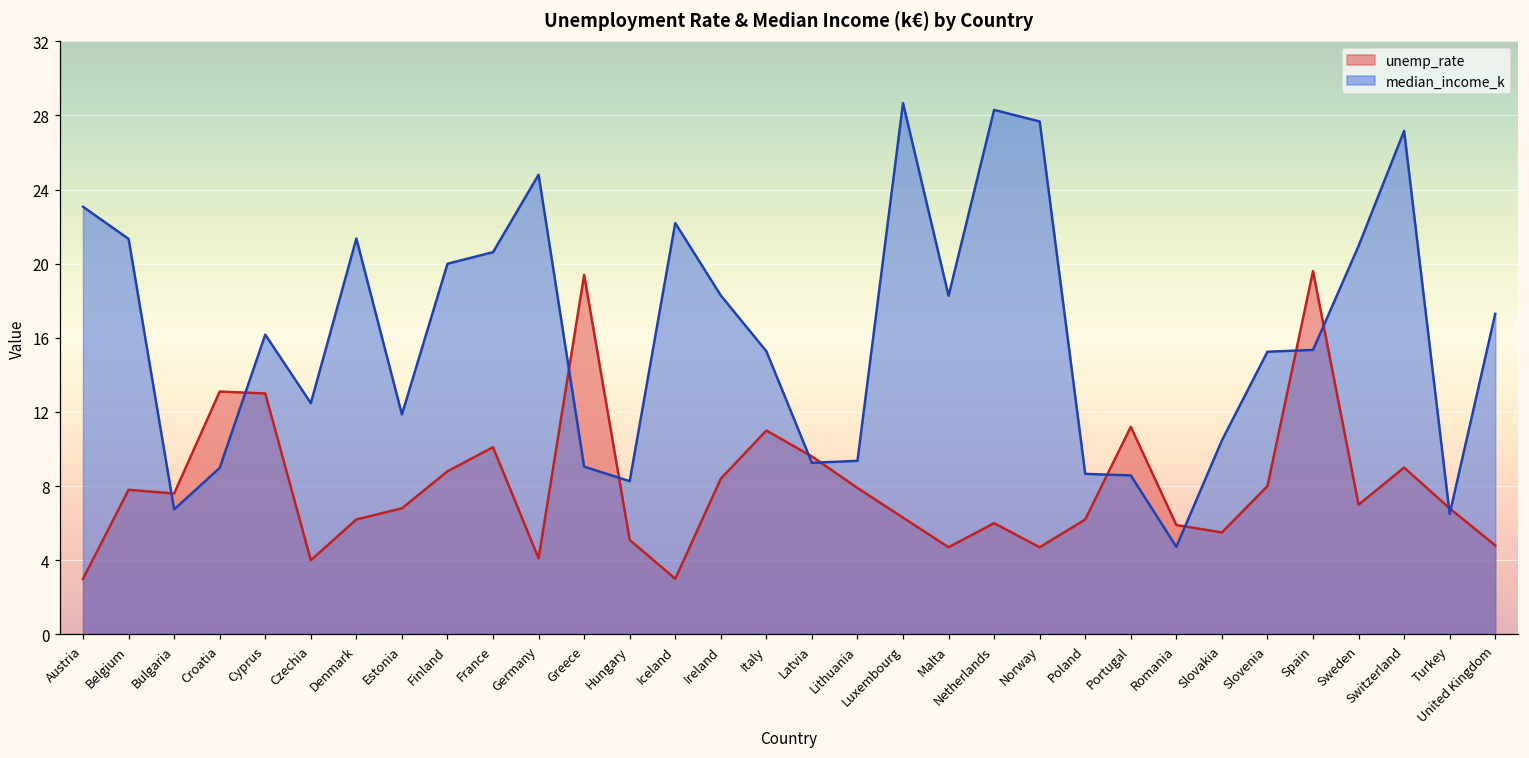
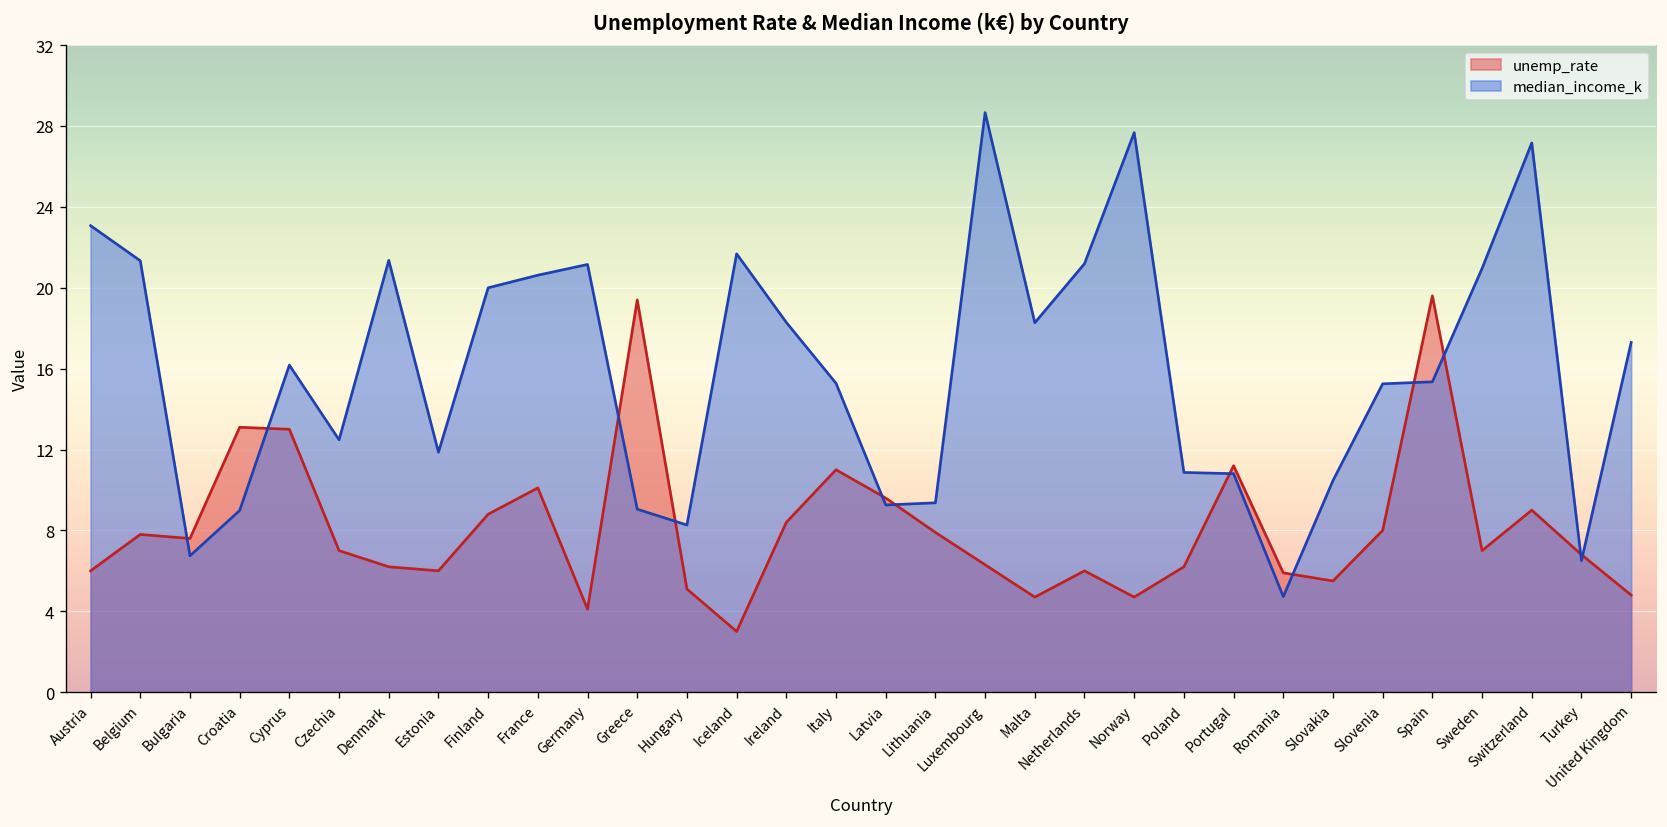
  {
    "unemp_rate": {
-     "Austria": 3,
+     "Austria": 6,
      "Belgium": 7.8,
      "Bulgaria": 7.6,
      "Croatia": 13.1,
      "Cyprus": 13.0,
-     "Czechia": 4,
+     "Czechia": 7,
      "Denmark": 6.2,
-     "Estonia": 6.8,
+     "Estonia": 6.0,
      "Finland": 8.8,
      "France": 10.1,
      "Germany": 4.1,
      "Greece": 19.4,
      "Hungary": 5.1,
      "Iceland": 3.0,
      "Ireland": 8.4,
      "Italy": 11.0,
      "Latvia": 9.6,
      "Lithuania": 7.9,
      "Luxembourg": 6.3,
      "Malta": 4.7,
      "Netherlands": 6.0,
      "Norway": 4.7,
      "Poland": 6.2,
      "Portugal": 11.2,
      "Romania": 5.9,
      "Slovakia": 5.5,
      "Slovenia": 8.0,
      "Spain": 19.6,
      "Sweden": 7.0,
      "Switzerland": 9.0,
      "Turkey": 6.8,
      "United Kingdom": 4.8
    },
    "median_income_k": {
      "Austria": 23.1,
      "Belgium": 21.3,
      "Bulgaria": 6.7,
      "Croatia": 9.0,
      "Cyprus": 16.2,
      "Czechia": 12.5,
      "Denmark": 21.4,
      "Estonia": 11.9,
      "Finland": 20.0,
      "France": 20.6,
-     "Germany": 24.8,
+     "Germany": 21.2,
      "Greece": 9.0,
      "Hungary": 8.3,
-     "Iceland": 22.2,
+     "Iceland": 21.7,
      "Ireland": 18.3,
      "Italy": 15.3,
      "Latvia": 9.3,
      "Lithuania": 9.4,
      "Luxembourg": 28.7,
      "Malta": 18.3,
-     "Netherlands": 28.3,
+     "Netherlands": 21.2,
      "Norway": 27.7,
-     "Poland": 8.7,
-     "Portugal": 8.6,
+     "Poland": 10.9,
+     "Portugal": 10.8,
      "Romania": 4.7,
      "Slovakia": 10.5,
      "Slovenia": 15.3,
      "Spain": 15.3,
      "Sweden": 21.0,
      "Switzerland": 27.2,
      "Turkey": 6.5,
      "United Kingdom": 17.3
    }
  }
